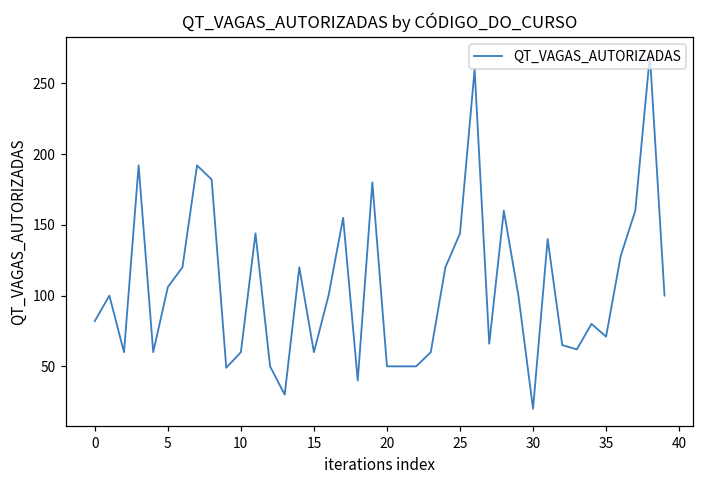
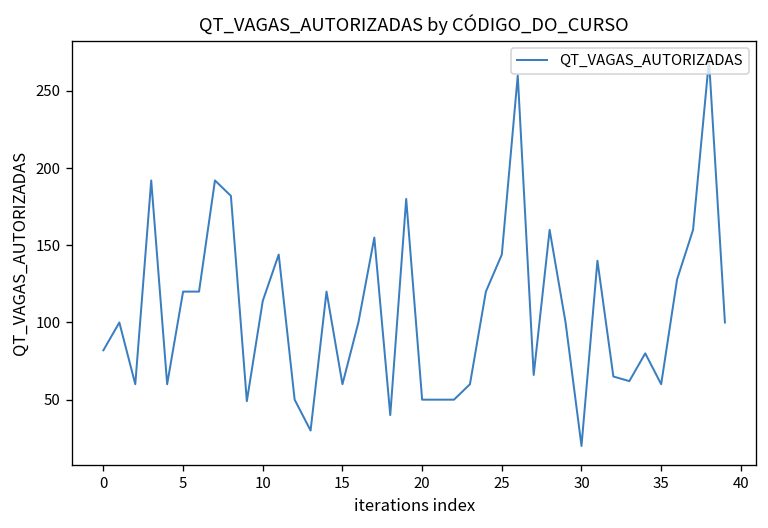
  {
    "0": 82,
-   "5": 106,
-   "10": 60,
+   "5": 120,
+   "10": 114,
    "15": 60,
    "20": 50,
    "25": 144,
    "30": 20,
-   "35": 71
+   "35": 60
  }
